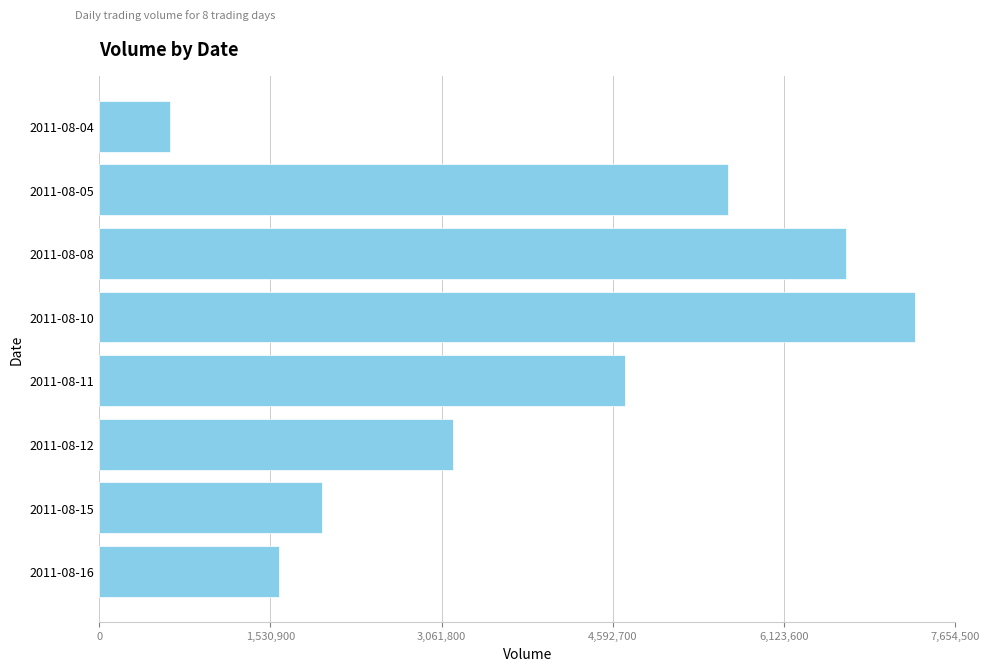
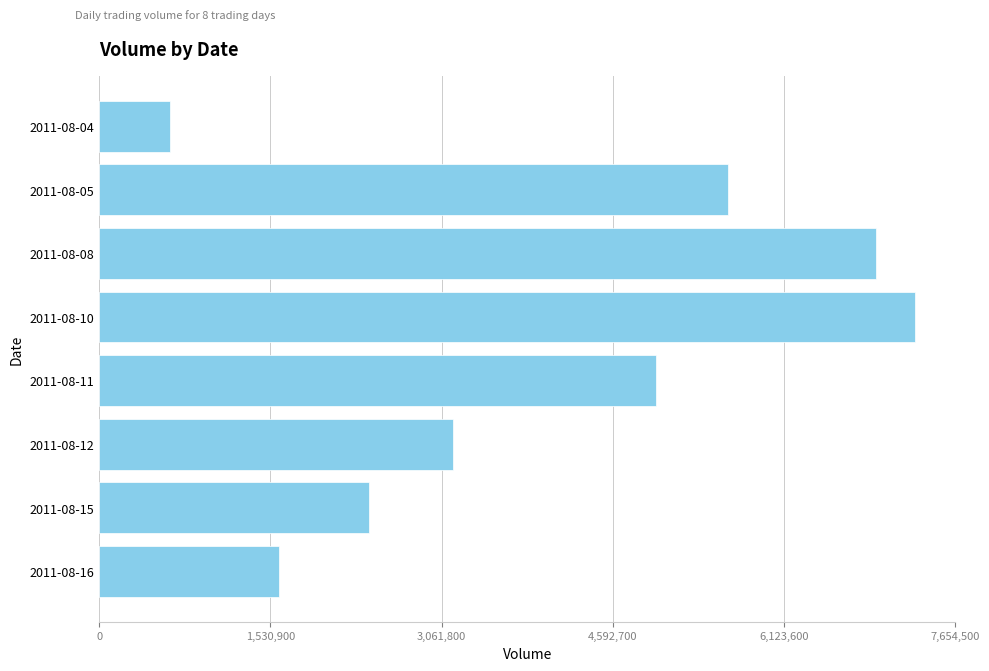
  {
    "2011-08-04": "630,000",
    "2011-08-05": "5,630,000",
-   "2011-08-08": "6,680,000",
+   "2011-08-08": "6,940,000",
    "2011-08-10": "7,290,000",
-   "2011-08-11": "4,700,000",
+   "2011-08-11": "4,980,000",
    "2011-08-12": "3,170,000",
-   "2011-08-15": "1,990,000",
+   "2011-08-15": "2,410,000",
    "2011-08-16": "1,610,000"
  }
